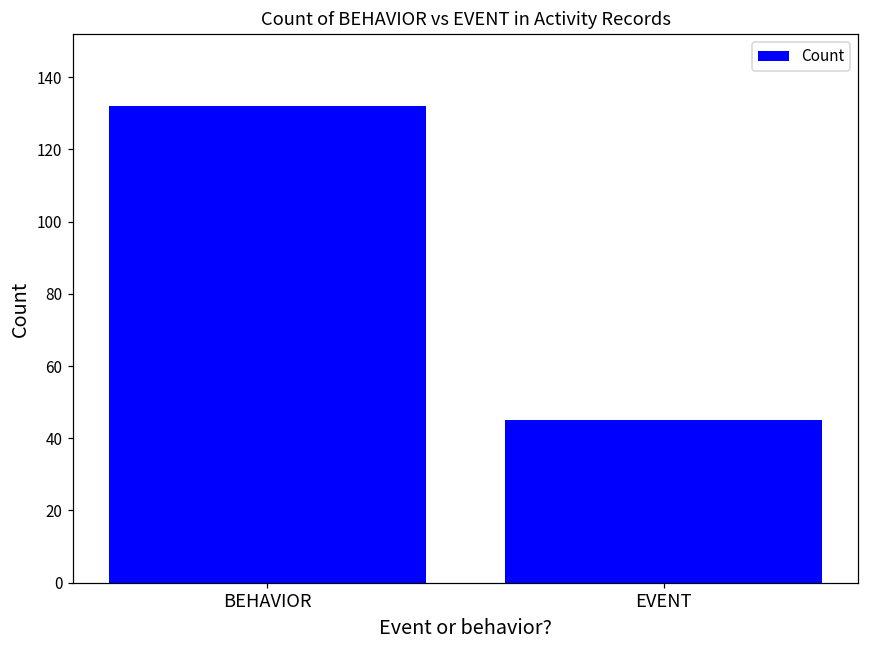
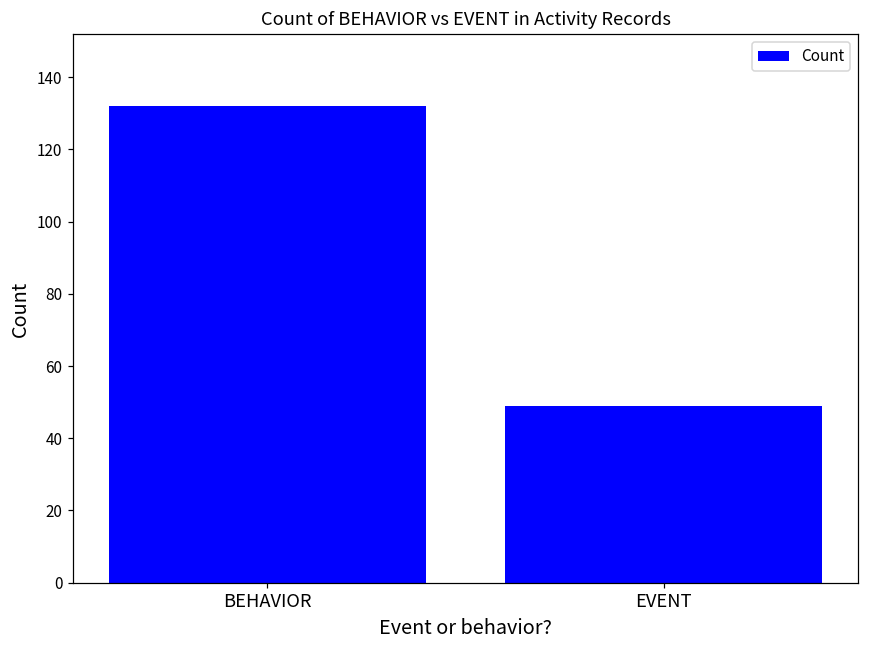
  {
    "BEHAVIOR": 132,
-   "EVENT": 45
+   "EVENT": 49
  }
